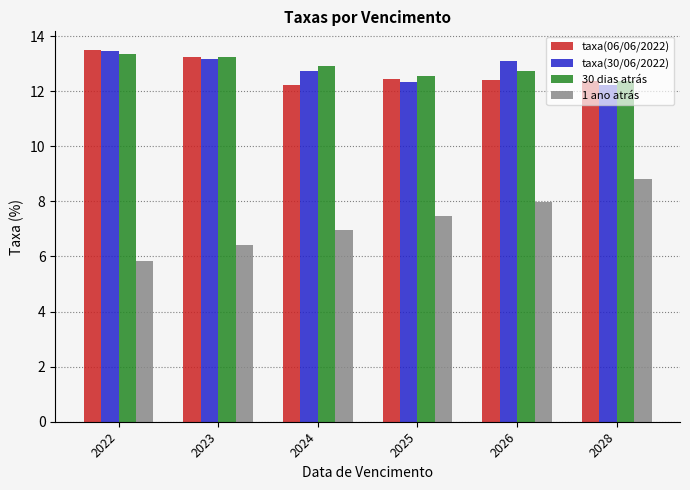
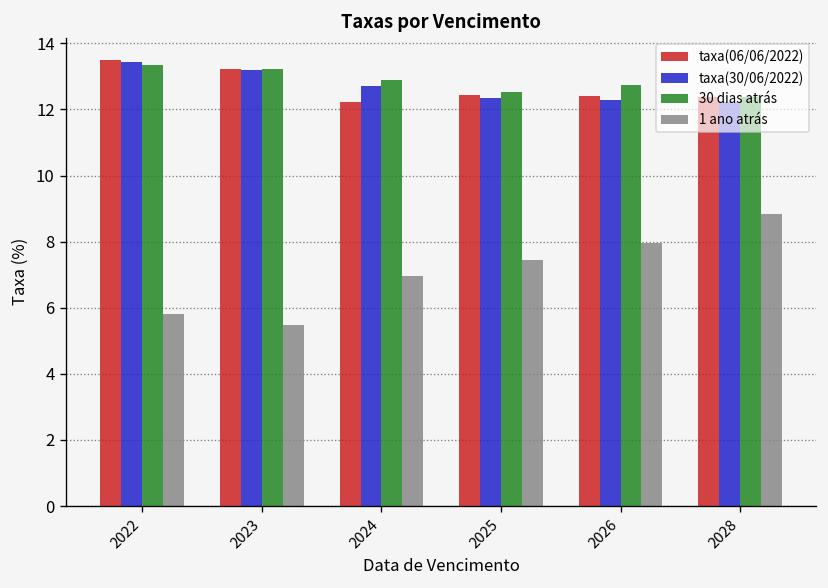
  {
    "taxa(06/06/2022)": {
      "2022": 13.5,
      "2023": 13.2,
      "2024": 12.2,
      "2025": 12.5,
      "2026": 12.4
    },
    "taxa(30/06/2022)": {
      "2022": 13.5,
      "2023": 13.2,
      "2024": 12.7,
      "2025": 12.4,
-     "2026": 13.1
+     "2026": 12.3
    },
    "30 dias atrás": {
      "2022": 13.3,
      "2023": 13.2,
      "2024": 12.9,
      "2025": 12.5,
      "2026": 12.7
    },
    "1 ano atrás": {
      "2022": 5.8,
-     "2023": 6.4,
+     "2023": 5.5,
      "2024": 7.0,
      "2025": 7.5,
      "2026": 8.0,
      "2028": 8.8
    }
  }
